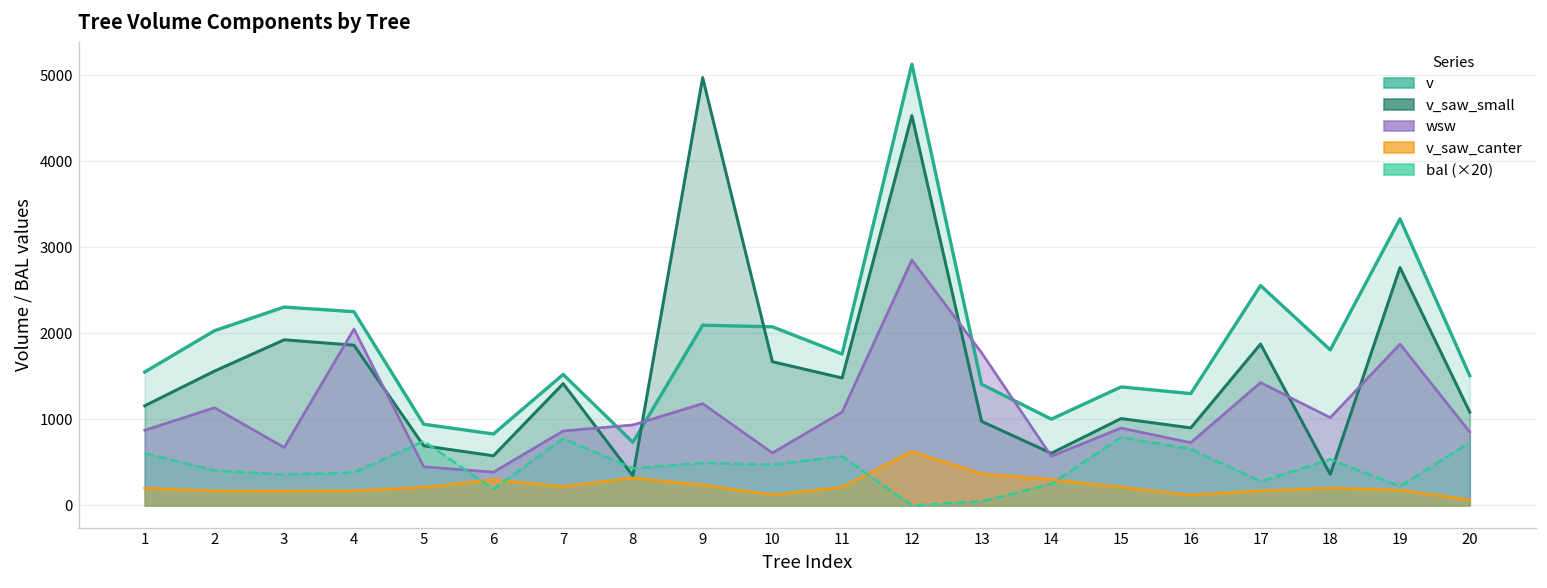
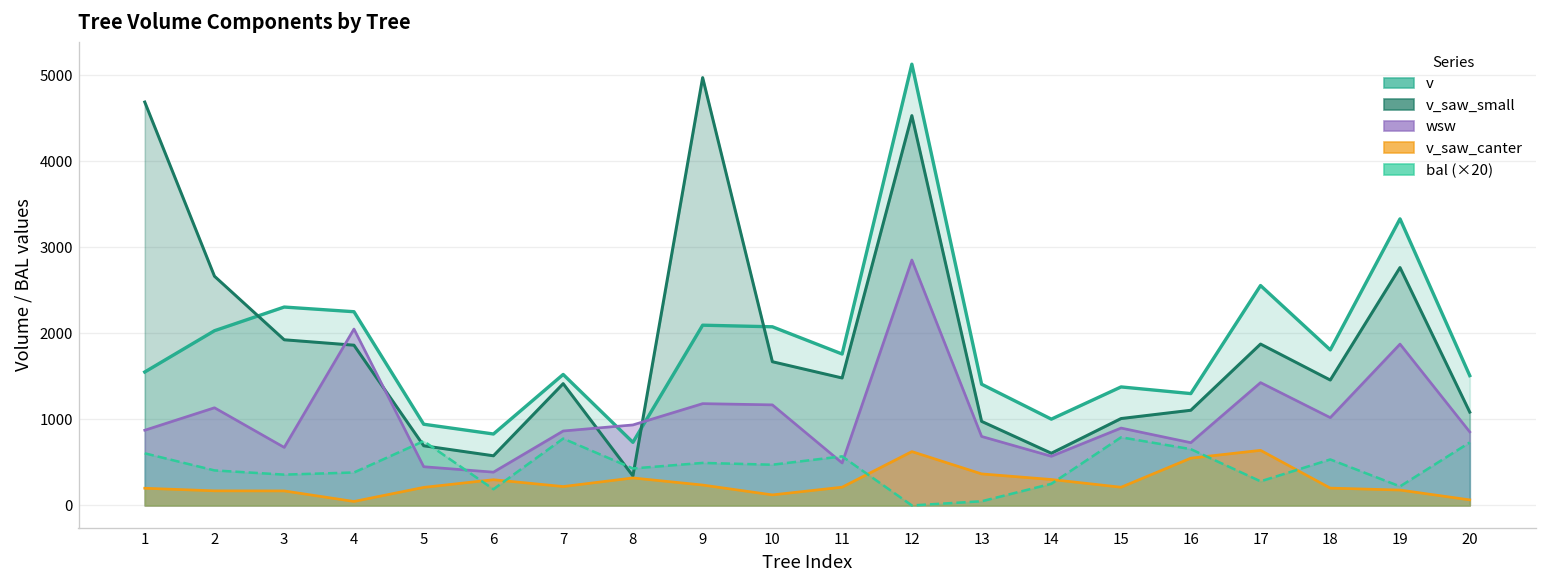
  {
    "v_saw_small": {
-     "1": 1200,
-     "2": 1600,
+     "1": 4700,
+     "2": 2700,
      "3": 1900,
      "4": 1900,
      "5": 700,
      "6": 600,
      "7": 1400,
      "9": 5000,
      "10": 1700,
      "11": 1500,
      "12": 4500,
      "13": 1000,
      "15": 1000,
-     "16": 900,
+     "16": 1100,
      "17": 1900,
-     "18": 400,
+     "18": 1500,
      "19": 2800,
      "20": 1100
    },
    "wsw": {
      "1": 900,
      "2": 1100,
      "3": 700,
      "4": 2100,
      "5": 500,
      "6": 400,
      "7": 900,
      "8": 900,
      "9": 1200,
-     "10": 600,
-     "11": 1100,
+     "10": 1200,
+     "11": 500,
      "12": 2900,
-     "13": 1800,
+     "13": 800,
      "15": 900,
      "16": 700,
      "17": 1400,
      "18": 1000,
      "19": 1900,
      "20": 900
    },
    "v_saw_canter": {
      "1": 200,
      "2": 200,
      "3": 200,
-     "4": 200,
+     "4": 0,
      "5": 200,
      "6": 300,
      "7": 200,
      "9": 200,
      "10": 100,
      "11": 200,
      "12": 600,
      "13": 400,
      "14": 300,
      "15": 200,
-     "16": 100,
-     "17": 200,
+     "16": 600,
+     "17": 600,
      "18": 200,
      "19": 200,
      "20": 100
    }
  }
